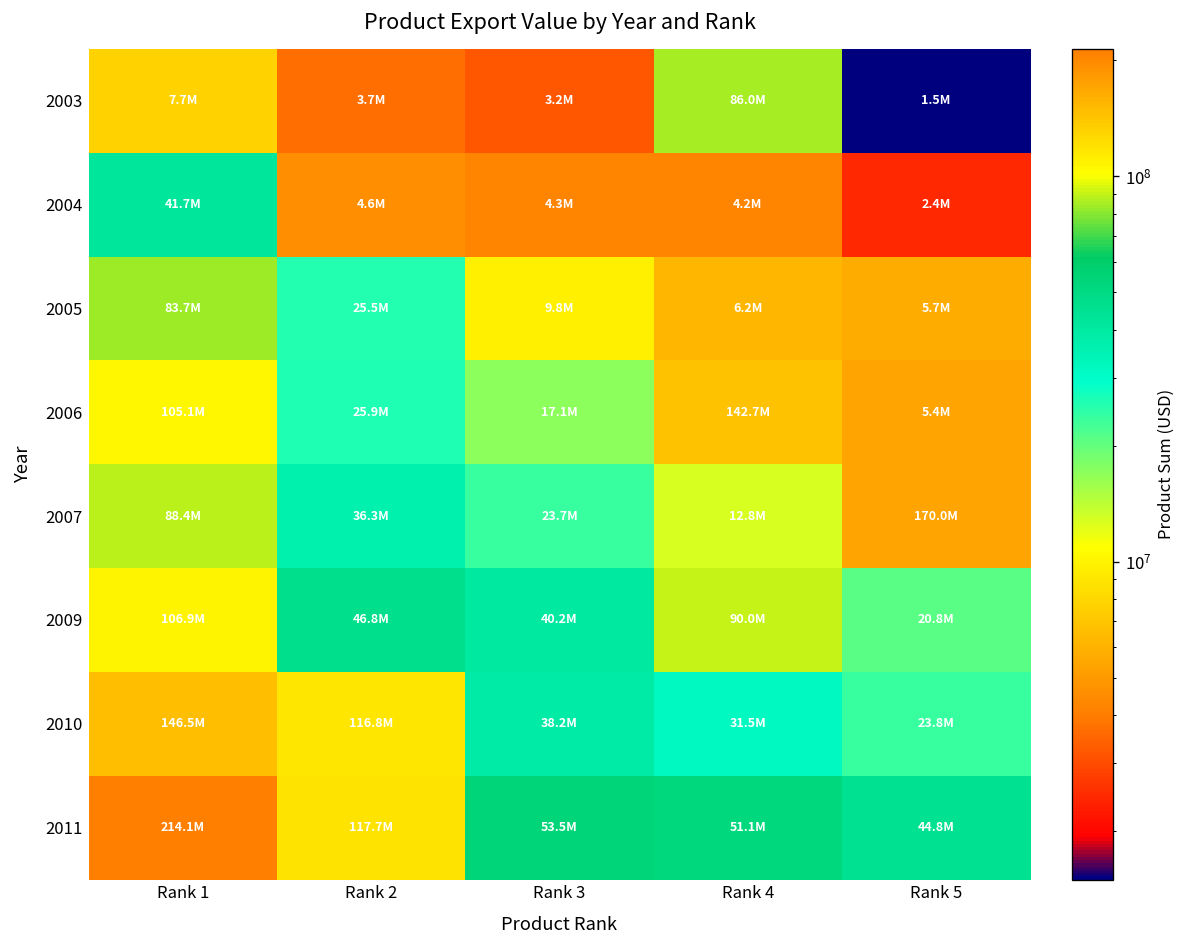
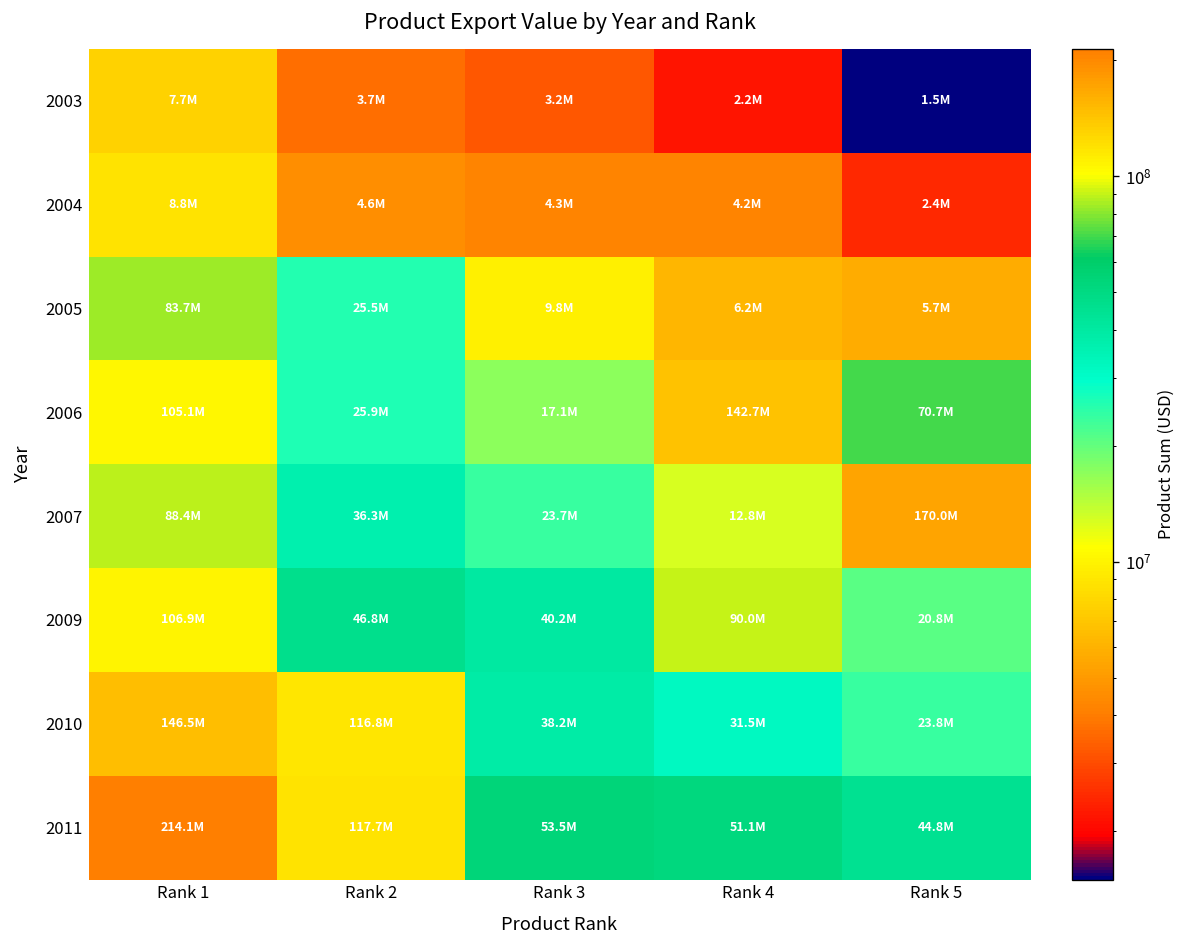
  {
    "2003": {
      "Rank 1": "7.7M",
      "Rank 2": "3.7M",
      "Rank 3": "3.2M",
-     "Rank 4": "86.0M",
+     "Rank 4": "2.2M",
      "Rank 5": "1.5M"
    },
    "2004": {
-     "Rank 1": "41.7M",
+     "Rank 1": "8.8M",
      "Rank 2": "4.6M",
      "Rank 3": "4.3M",
      "Rank 4": "4.2M",
      "Rank 5": "2.4M"
    },
    "2005": {
      "Rank 1": "83.7M",
      "Rank 2": "25.5M",
      "Rank 3": "9.8M",
      "Rank 4": "6.2M",
      "Rank 5": "5.7M"
    },
    "2006": {
      "Rank 1": "105.1M",
      "Rank 2": "25.9M",
      "Rank 3": "17.1M",
      "Rank 4": "142.7M",
-     "Rank 5": "5.4M"
+     "Rank 5": "70.7M"
    },
    "2007": {
      "Rank 1": "88.4M",
      "Rank 2": "36.3M",
      "Rank 3": "23.7M",
      "Rank 4": "12.8M",
      "Rank 5": "170.0M"
    },
    "2009": {
      "Rank 1": "106.9M",
      "Rank 2": "46.8M",
      "Rank 3": "40.2M",
      "Rank 4": "90.0M",
      "Rank 5": "20.8M"
    },
    "2010": {
      "Rank 1": "146.5M",
      "Rank 2": "116.8M",
      "Rank 3": "38.2M",
      "Rank 4": "31.5M",
      "Rank 5": "23.8M"
    },
    "2011": {
      "Rank 1": "214.1M",
      "Rank 2": "117.7M",
      "Rank 3": "53.5M",
      "Rank 4": "51.1M",
      "Rank 5": "44.8M"
    }
  }
